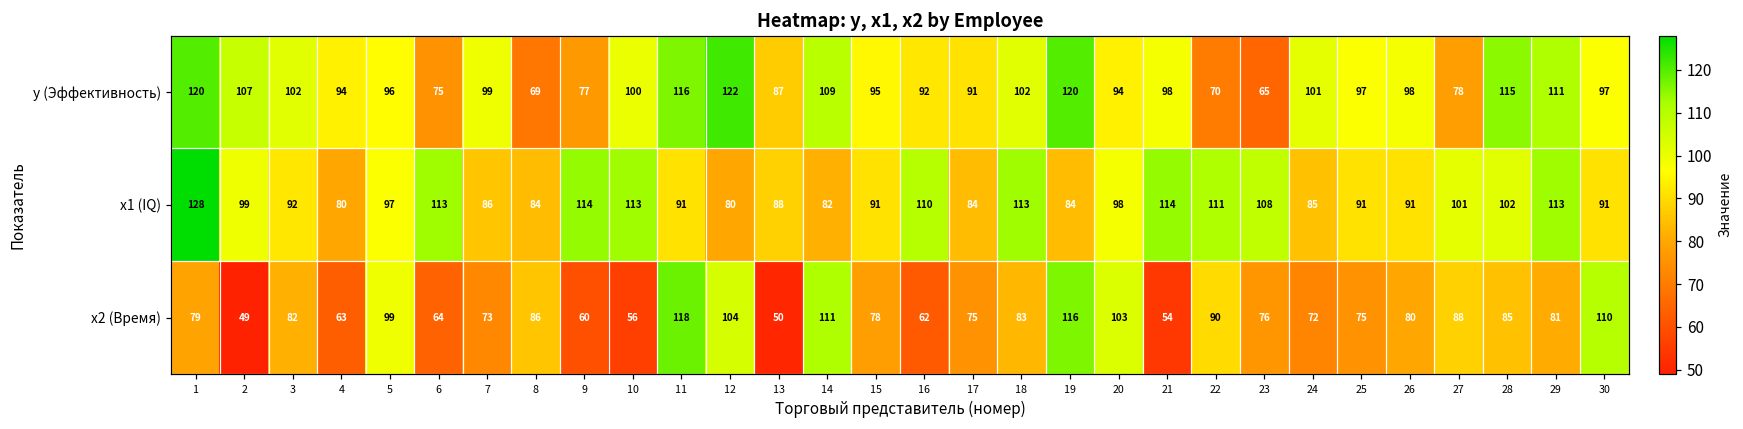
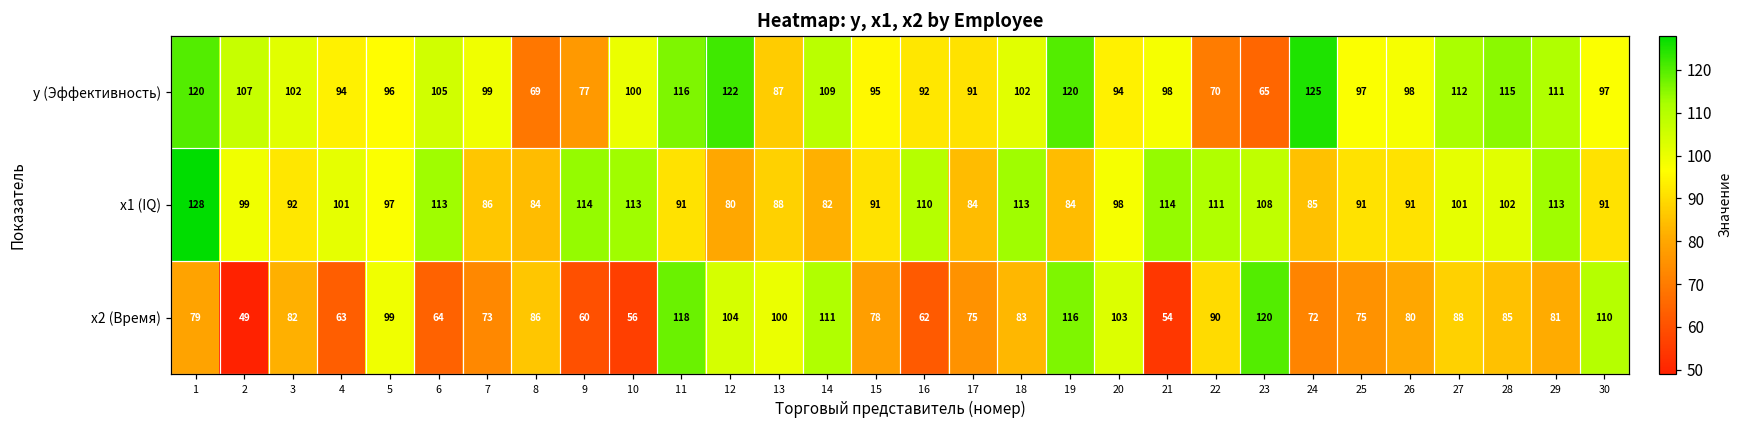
  {
    "y (Эффективность)": {
      "1": 120,
      "2": 107,
      "3": 102,
      "4": 94,
      "5": 96,
-     "6": 75,
+     "6": 105,
      "7": 99,
      "8": 69,
      "9": 77,
      "10": 100,
      "11": 116,
      "12": 122,
      "13": 87,
      "14": 109,
      "15": 95,
      "16": 92,
      "17": 91,
      "18": 102,
      "19": 120,
      "20": 94,
      "21": 98,
      "22": 70,
      "23": 65,
-     "24": 101,
+     "24": 125,
      "25": 97,
      "26": 98,
-     "27": 78,
+     "27": 112,
      "28": 115,
      "29": 111,
      "30": 97
    },
    "x1 (IQ)": {
      "1": 128,
      "2": 99,
      "3": 92,
-     "4": 80,
+     "4": 101,
      "5": 97,
      "6": 113,
      "7": 86,
      "8": 84,
      "9": 114,
      "10": 113,
      "11": 91,
      "12": 80,
      "13": 88,
      "14": 82,
      "15": 91,
      "16": 110,
      "17": 84,
      "18": 113,
      "19": 84,
      "20": 98,
      "21": 114,
      "22": 111,
      "23": 108,
      "24": 85,
      "25": 91,
      "26": 91,
      "27": 101,
      "28": 102,
      "29": 113,
      "30": 91
    },
    "x2 (Время)": {
      "1": 79,
      "2": 49,
      "3": 82,
      "4": 63,
      "5": 99,
      "6": 64,
      "7": 73,
      "8": 86,
      "9": 60,
      "10": 56,
      "11": 118,
      "12": 104,
-     "13": 50,
+     "13": 100,
      "14": 111,
      "15": 78,
      "16": 62,
      "17": 75,
      "18": 83,
      "19": 116,
      "20": 103,
      "21": 54,
      "22": 90,
-     "23": 76,
+     "23": 120,
      "24": 72,
      "25": 75,
      "26": 80,
      "27": 88,
      "28": 85,
      "29": 81,
      "30": 110
    }
  }
